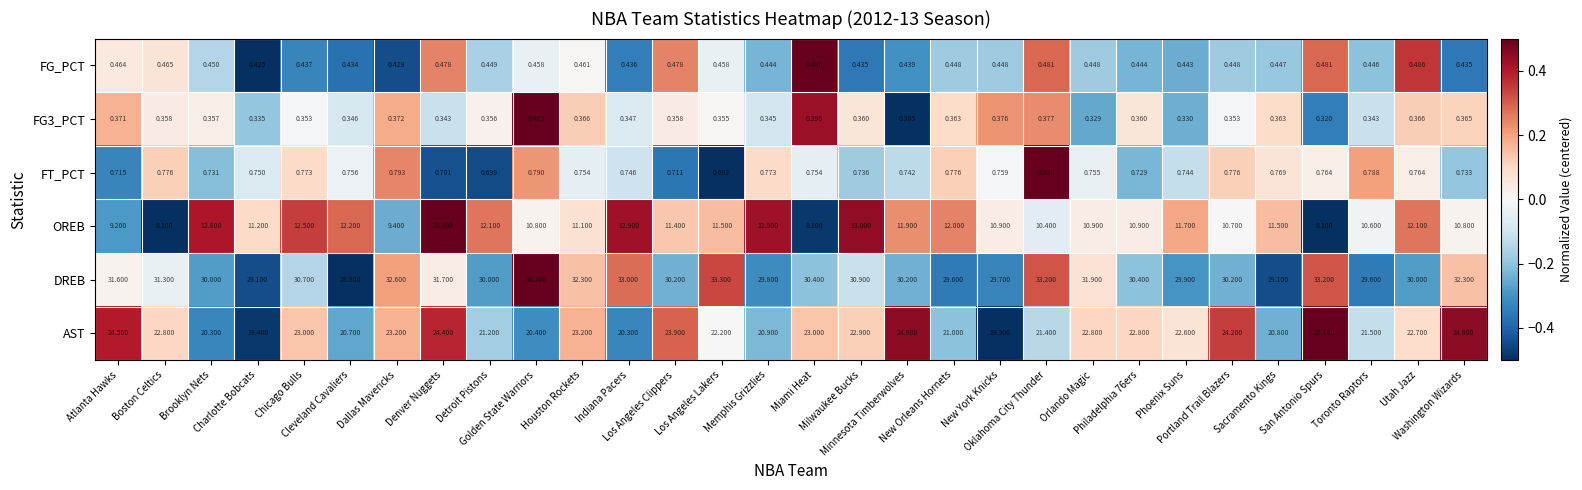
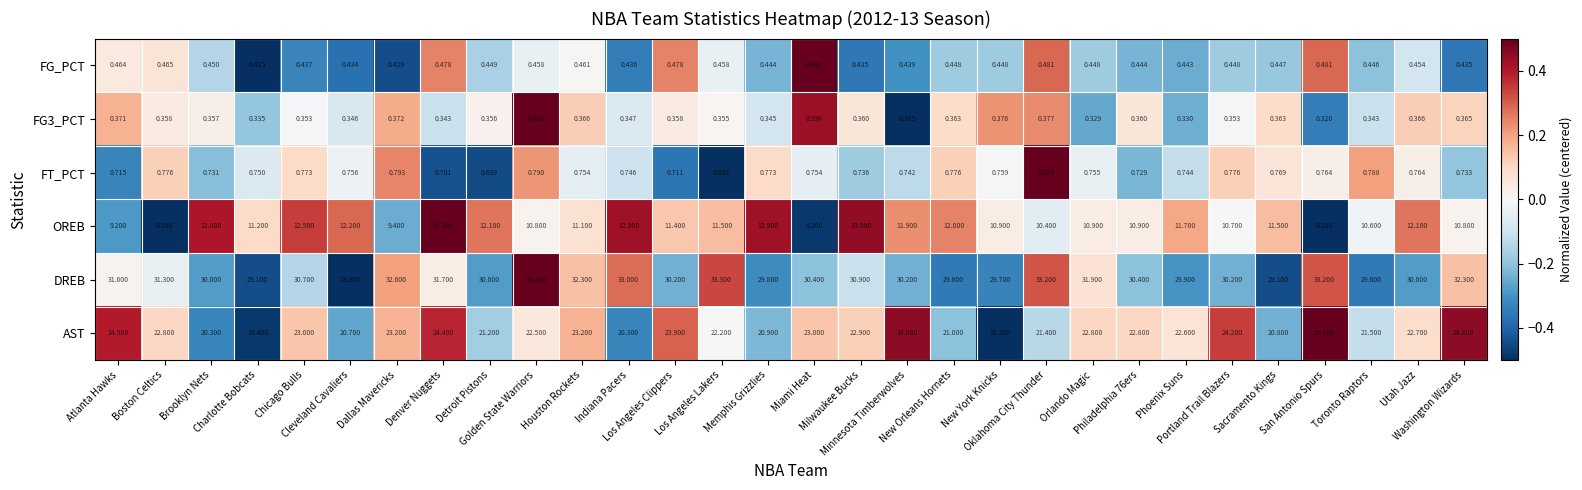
  {
    "FG_PCT": {
      "Atlanta Hawks": 0.464,
      "Boston Celtics": 0.465,
      "Brooklyn Nets": 0.450,
      "Charlotte Bobcats": 0.425,
      "Chicago Bulls": 0.437,
      "Cleveland Cavaliers": 0.434,
      "Dallas Mavericks": 0.429,
      "Denver Nuggets": 0.478,
      "Detroit Pistons": 0.449,
      "Golden State Warriors": 0.458,
      "Houston Rockets": 0.461,
      "Indiana Pacers": 0.436,
      "Los Angeles Clippers": 0.478,
      "Los Angeles Lakers": 0.458,
      "Memphis Grizzlies": 0.444,
      "Miami Heat": 0.496,
      "Milwaukee Bucks": 0.435,
      "Minnesota Timberwolves": 0.439,
      "New Orleans Hornets": 0.448,
      "New York Knicks": 0.448,
      "Oklahoma City Thunder": 0.481,
      "Orlando Magic": 0.448,
      "Philadelphia 76ers": 0.444,
      "Phoenix Suns": 0.443,
      "Portland Trail Blazers": 0.448,
      "Sacramento Kings": 0.447,
      "San Antonio Spurs": 0.481,
      "Toronto Raptors": 0.446,
-     "Utah Jazz": 0.486,
+     "Utah Jazz": 0.454,
      "Washington Wizards": 0.435
    },
    "FG3_PCT": {
      "Atlanta Hawks": 0.371,
      "Boston Celtics": 0.358,
      "Brooklyn Nets": 0.357,
      "Charlotte Bobcats": 0.335,
      "Chicago Bulls": 0.353,
      "Cleveland Cavaliers": 0.346,
      "Dallas Mavericks": 0.372,
      "Denver Nuggets": 0.343,
      "Detroit Pistons": 0.356,
      "Golden State Warriors": 0.403,
      "Houston Rockets": 0.366,
      "Indiana Pacers": 0.347,
      "Los Angeles Clippers": 0.358,
      "Los Angeles Lakers": 0.355,
      "Memphis Grizzlies": 0.345,
      "Miami Heat": 0.396,
      "Milwaukee Bucks": 0.360,
      "Minnesota Timberwolves": 0.305,
      "New Orleans Hornets": 0.363,
      "New York Knicks": 0.376,
      "Oklahoma City Thunder": 0.377,
      "Orlando Magic": 0.329,
      "Philadelphia 76ers": 0.360,
      "Phoenix Suns": 0.330,
      "Portland Trail Blazers": 0.353,
      "Sacramento Kings": 0.363,
      "San Antonio Spurs": 0.320,
      "Toronto Raptors": 0.343,
      "Utah Jazz": 0.366,
      "Washington Wizards": 0.365
    },
    "FT_PCT": {
      "Atlanta Hawks": 0.715,
      "Boston Celtics": 0.776,
      "Brooklyn Nets": 0.731,
      "Charlotte Bobcats": 0.750,
      "Chicago Bulls": 0.773,
      "Cleveland Cavaliers": 0.756,
      "Dallas Mavericks": 0.793,
      "Denver Nuggets": 0.701,
      "Detroit Pistons": 0.699,
      "Golden State Warriors": 0.790,
      "Houston Rockets": 0.754,
      "Indiana Pacers": 0.746,
      "Los Angeles Clippers": 0.711,
      "Los Angeles Lakers": 0.692,
      "Memphis Grizzlies": 0.773,
      "Miami Heat": 0.754,
      "Milwaukee Bucks": 0.736,
      "Minnesota Timberwolves": 0.742,
      "New Orleans Hornets": 0.776,
      "New York Knicks": 0.759,
      "Oklahoma City Thunder": 0.828,
      "Orlando Magic": 0.755,
      "Philadelphia 76ers": 0.729,
      "Phoenix Suns": 0.744,
      "Portland Trail Blazers": 0.776,
      "Sacramento Kings": 0.769,
      "San Antonio Spurs": 0.764,
      "Toronto Raptors": 0.788,
      "Utah Jazz": 0.764,
      "Washington Wizards": 0.733
    },
    "OREB": {
      "Atlanta Hawks": 9.200,
      "Boston Celtics": 8.100,
      "Brooklyn Nets": 12.800,
      "Charlotte Bobcats": 11.200,
      "Chicago Bulls": 12.500,
      "Cleveland Cavaliers": 12.200,
      "Dallas Mavericks": 9.400,
      "Denver Nuggets": 13.300,
      "Detroit Pistons": 12.100,
      "Golden State Warriors": 10.800,
      "Houston Rockets": 11.100,
      "Indiana Pacers": 12.900,
      "Los Angeles Clippers": 11.400,
      "Los Angeles Lakers": 11.500,
      "Memphis Grizzlies": 12.900,
      "Miami Heat": 8.200,
      "Milwaukee Bucks": 13.000,
      "Minnesota Timberwolves": 11.900,
      "New Orleans Hornets": 12.000,
      "New York Knicks": 10.900,
      "Oklahoma City Thunder": 10.400,
      "Orlando Magic": 10.900,
      "Philadelphia 76ers": 10.900,
      "Phoenix Suns": 11.700,
      "Portland Trail Blazers": 10.700,
      "Sacramento Kings": 11.500,
      "San Antonio Spurs": 8.100,
      "Toronto Raptors": 10.600,
      "Utah Jazz": 12.100,
      "Washington Wizards": 10.800
    },
    "DREB": {
      "Atlanta Hawks": 31.600,
      "Boston Celtics": 31.300,
      "Brooklyn Nets": 30.000,
      "Charlotte Bobcats": 29.100,
      "Chicago Bulls": 30.700,
      "Cleveland Cavaliers": 28.800,
      "Dallas Mavericks": 32.600,
      "Denver Nuggets": 31.700,
      "Detroit Pistons": 30.000,
      "Golden State Warriors": 34.200,
      "Houston Rockets": 32.300,
      "Indiana Pacers": 33.000,
      "Los Angeles Clippers": 30.200,
      "Los Angeles Lakers": 33.300,
      "Memphis Grizzlies": 29.800,
      "Miami Heat": 30.400,
      "Milwaukee Bucks": 30.900,
      "Minnesota Timberwolves": 30.200,
      "New Orleans Hornets": 29.600,
      "New York Knicks": 29.700,
      "Oklahoma City Thunder": 33.200,
      "Orlando Magic": 31.900,
      "Philadelphia 76ers": 30.400,
      "Phoenix Suns": 29.900,
      "Portland Trail Blazers": 30.200,
      "Sacramento Kings": 29.100,
      "San Antonio Spurs": 33.200,
      "Toronto Raptors": 29.600,
      "Utah Jazz": 30.000,
      "Washington Wizards": 32.300
    },
    "AST": {
      "Atlanta Hawks": 24.500,
      "Boston Celtics": 22.800,
      "Brooklyn Nets": 20.300,
      "Charlotte Bobcats": 19.400,
      "Chicago Bulls": 23.000,
      "Cleveland Cavaliers": 20.700,
      "Dallas Mavericks": 23.200,
      "Denver Nuggets": 24.400,
      "Detroit Pistons": 21.200,
-     "Golden State Warriors": 20.400,
+     "Golden State Warriors": 22.500,
      "Houston Rockets": 23.200,
      "Indiana Pacers": 20.300,
      "Los Angeles Clippers": 23.900,
      "Los Angeles Lakers": 22.200,
      "Memphis Grizzlies": 20.900,
      "Miami Heat": 23.000,
      "Milwaukee Bucks": 22.900,
      "Minnesota Timberwolves": 24.800,
      "New Orleans Hornets": 21.000,
      "New York Knicks": 19.300,
      "Oklahoma City Thunder": 21.400,
      "Orlando Magic": 22.800,
      "Philadelphia 76ers": 22.800,
      "Phoenix Suns": 22.600,
      "Portland Trail Blazers": 24.200,
      "Sacramento Kings": 20.800,
      "San Antonio Spurs": 25.100,
      "Toronto Raptors": 21.500,
      "Utah Jazz": 22.700,
      "Washington Wizards": 24.800
    }
  }
